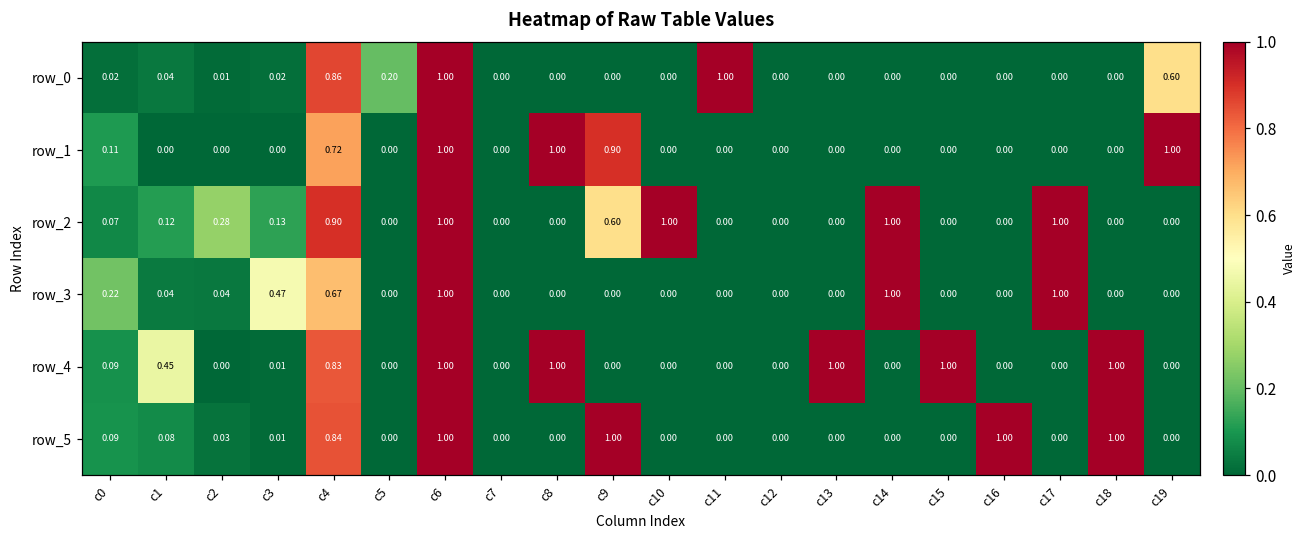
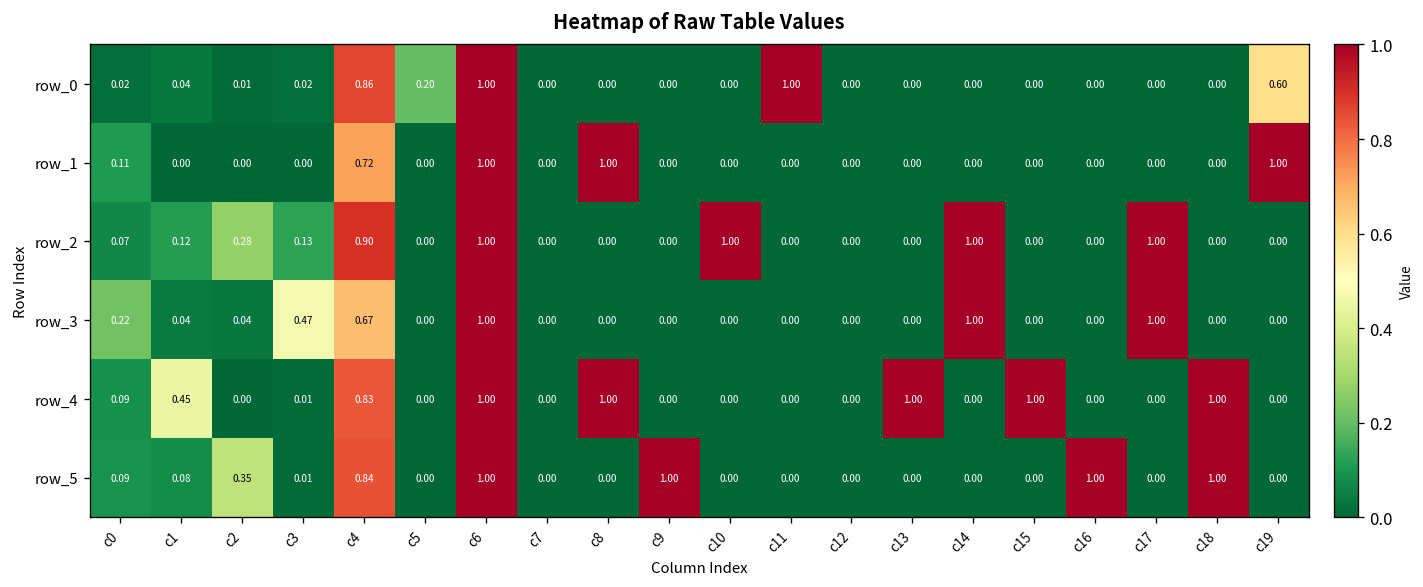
  {
    "row_0": {
      "c0": 0.02,
      "c1": 0.04,
      "c2": 0.01,
      "c3": 0.02,
      "c4": 0.86,
      "c5": 0.20,
      "c6": 1.00,
      "c7": 0.00,
      "c8": 0.00,
      "c9": 0.00,
      "c10": 0.00,
      "c11": 1.00,
      "c12": 0.00,
      "c13": 0.00,
      "c14": 0.00,
      "c15": 0.00,
      "c16": 0.00,
      "c17": 0.00,
      "c18": 0.00,
      "c19": 0.60
    },
    "row_1": {
      "c0": 0.11,
      "c1": 0.00,
      "c2": 0.00,
      "c3": 0.00,
      "c4": 0.72,
      "c5": 0.00,
      "c6": 1.00,
      "c7": 0.00,
      "c8": 1.00,
-     "c9": 0.90,
+     "c9": 0.00,
      "c10": 0.00,
      "c11": 0.00,
      "c12": 0.00,
      "c13": 0.00,
      "c14": 0.00,
      "c15": 0.00,
      "c16": 0.00,
      "c17": 0.00,
      "c18": 0.00,
      "c19": 1.00
    },
    "row_2": {
      "c0": 0.07,
      "c1": 0.12,
      "c2": 0.28,
      "c3": 0.13,
      "c4": 0.90,
      "c5": 0.00,
      "c6": 1.00,
      "c7": 0.00,
      "c8": 0.00,
-     "c9": 0.60,
+     "c9": 0.00,
      "c10": 1.00,
      "c11": 0.00,
      "c12": 0.00,
      "c13": 0.00,
      "c14": 1.00,
      "c15": 0.00,
      "c16": 0.00,
      "c17": 1.00,
      "c18": 0.00,
      "c19": 0.00
    },
    "row_3": {
      "c0": 0.22,
      "c1": 0.04,
      "c2": 0.04,
      "c3": 0.47,
      "c4": 0.67,
      "c5": 0.00,
      "c6": 1.00,
      "c7": 0.00,
      "c8": 0.00,
      "c9": 0.00,
      "c10": 0.00,
      "c11": 0.00,
      "c12": 0.00,
      "c13": 0.00,
      "c14": 1.00,
      "c15": 0.00,
      "c16": 0.00,
      "c17": 1.00,
      "c18": 0.00,
      "c19": 0.00
    },
    "row_4": {
      "c0": 0.09,
      "c1": 0.45,
      "c2": 0.00,
      "c3": 0.01,
      "c4": 0.83,
      "c5": 0.00,
      "c6": 1.00,
      "c7": 0.00,
      "c8": 1.00,
      "c9": 0.00,
      "c10": 0.00,
      "c11": 0.00,
      "c12": 0.00,
      "c13": 1.00,
      "c14": 0.00,
      "c15": 1.00,
      "c16": 0.00,
      "c17": 0.00,
      "c18": 1.00,
      "c19": 0.00
    },
    "row_5": {
      "c0": 0.09,
      "c1": 0.08,
-     "c2": 0.03,
+     "c2": 0.35,
      "c3": 0.01,
      "c4": 0.84,
      "c5": 0.00,
      "c6": 1.00,
      "c7": 0.00,
      "c8": 0.00,
      "c9": 1.00,
      "c10": 0.00,
      "c11": 0.00,
      "c12": 0.00,
      "c13": 0.00,
      "c14": 0.00,
      "c15": 0.00,
      "c16": 1.00,
      "c17": 0.00,
      "c18": 1.00,
      "c19": 0.00
    }
  }
